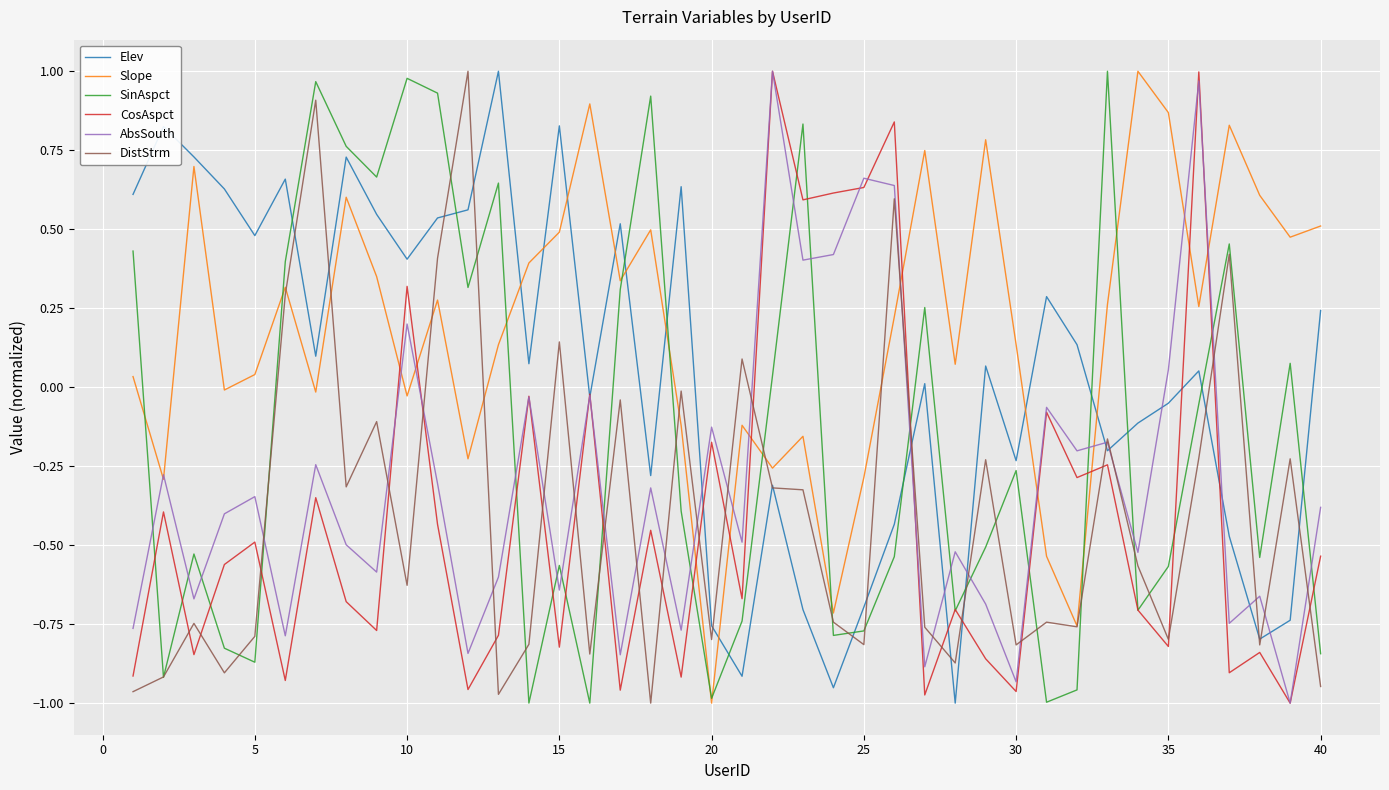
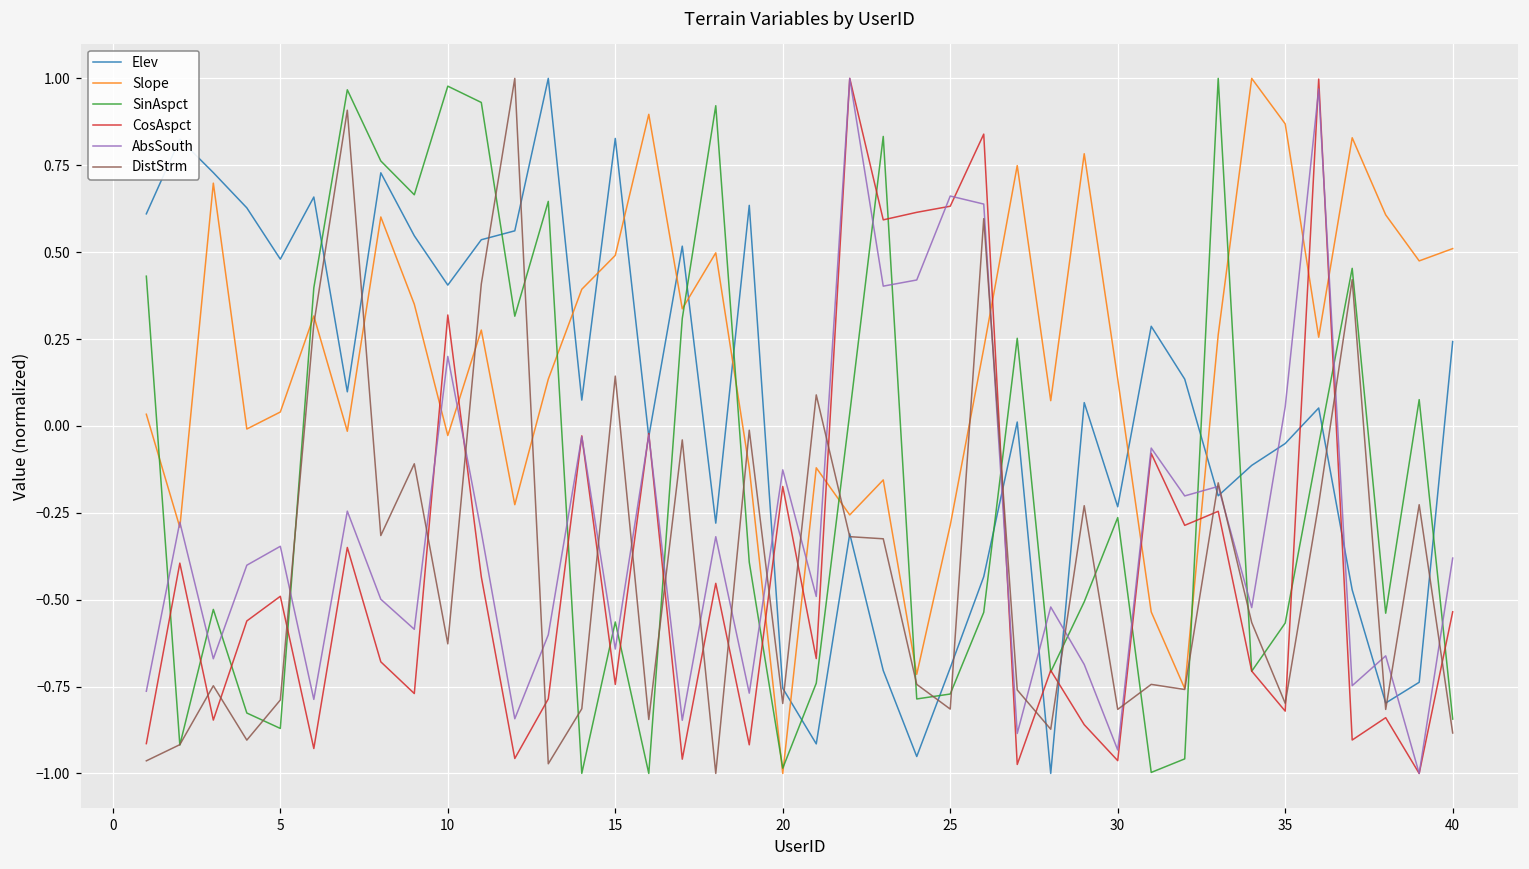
  {
    "Elev": {
      "5": 0.48,
      "10": 0.41,
      "15": 0.83,
      "20": -0.75,
      "25": -0.70,
      "30": -0.23,
      "35": -0.05,
      "40": 0.24
    },
    "Slope": {
      "5": 0.04,
      "10": -0.03,
      "15": 0.49,
      "20": -1.00,
      "25": -0.29,
      "30": 0.13,
      "35": 0.87,
      "40": 0.51
    },
    "SinAspct": {
      "5": -0.87,
      "10": 0.98,
      "15": -0.56,
      "20": -0.98,
      "25": -0.77,
      "30": -0.26,
      "35": -0.57,
      "40": -0.84
    },
    "CosAspct": {
      "5": -0.49,
      "10": 0.32,
-     "15": -0.82,
+     "15": -0.74,
      "20": -0.17,
      "25": 0.63,
      "30": -0.96,
      "35": -0.82,
      "40": -0.53
    },
    "AbsSouth": {
      "5": -0.35,
      "10": 0.20,
      "15": -0.64,
      "20": -0.13,
      "25": 0.66,
      "30": -0.93,
      "35": 0.05,
      "40": -0.38
    },
    "DistStrm": {
      "5": -0.79,
      "10": -0.63,
      "15": 0.14,
      "20": -0.80,
      "25": -0.81,
      "30": -0.82,
      "35": -0.80,
-     "40": -0.95
+     "40": -0.88
    }
  }
